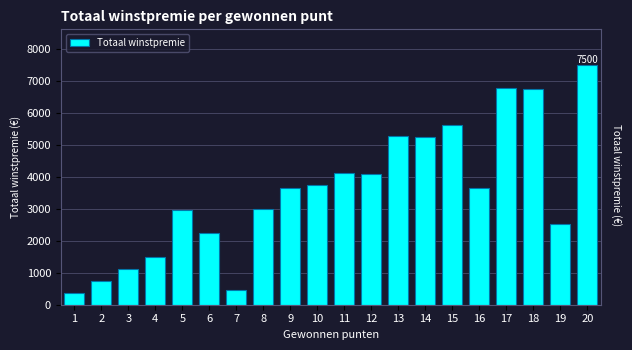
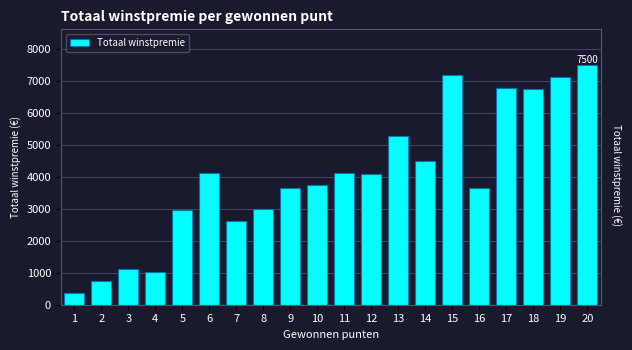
  {
    "1": 400,
    "2": 800,
    "3": 1100,
-   "4": 1500,
+   "4": 1000,
    "5": 3000,
-   "6": 2300,
-   "7": 500,
+   "6": 4100,
+   "7": 2600,
    "8": 3000,
    "9": 3700,
    "10": 3800,
    "11": 4100,
    "12": 4100,
    "13": 5300,
-   "14": 5300,
-   "15": 5600,
+   "14": 4500,
+   "15": 7200,
    "16": 3700,
    "17": 6800,
    "18": 6800,
-   "19": 2500
+   "19": 7100
  }
